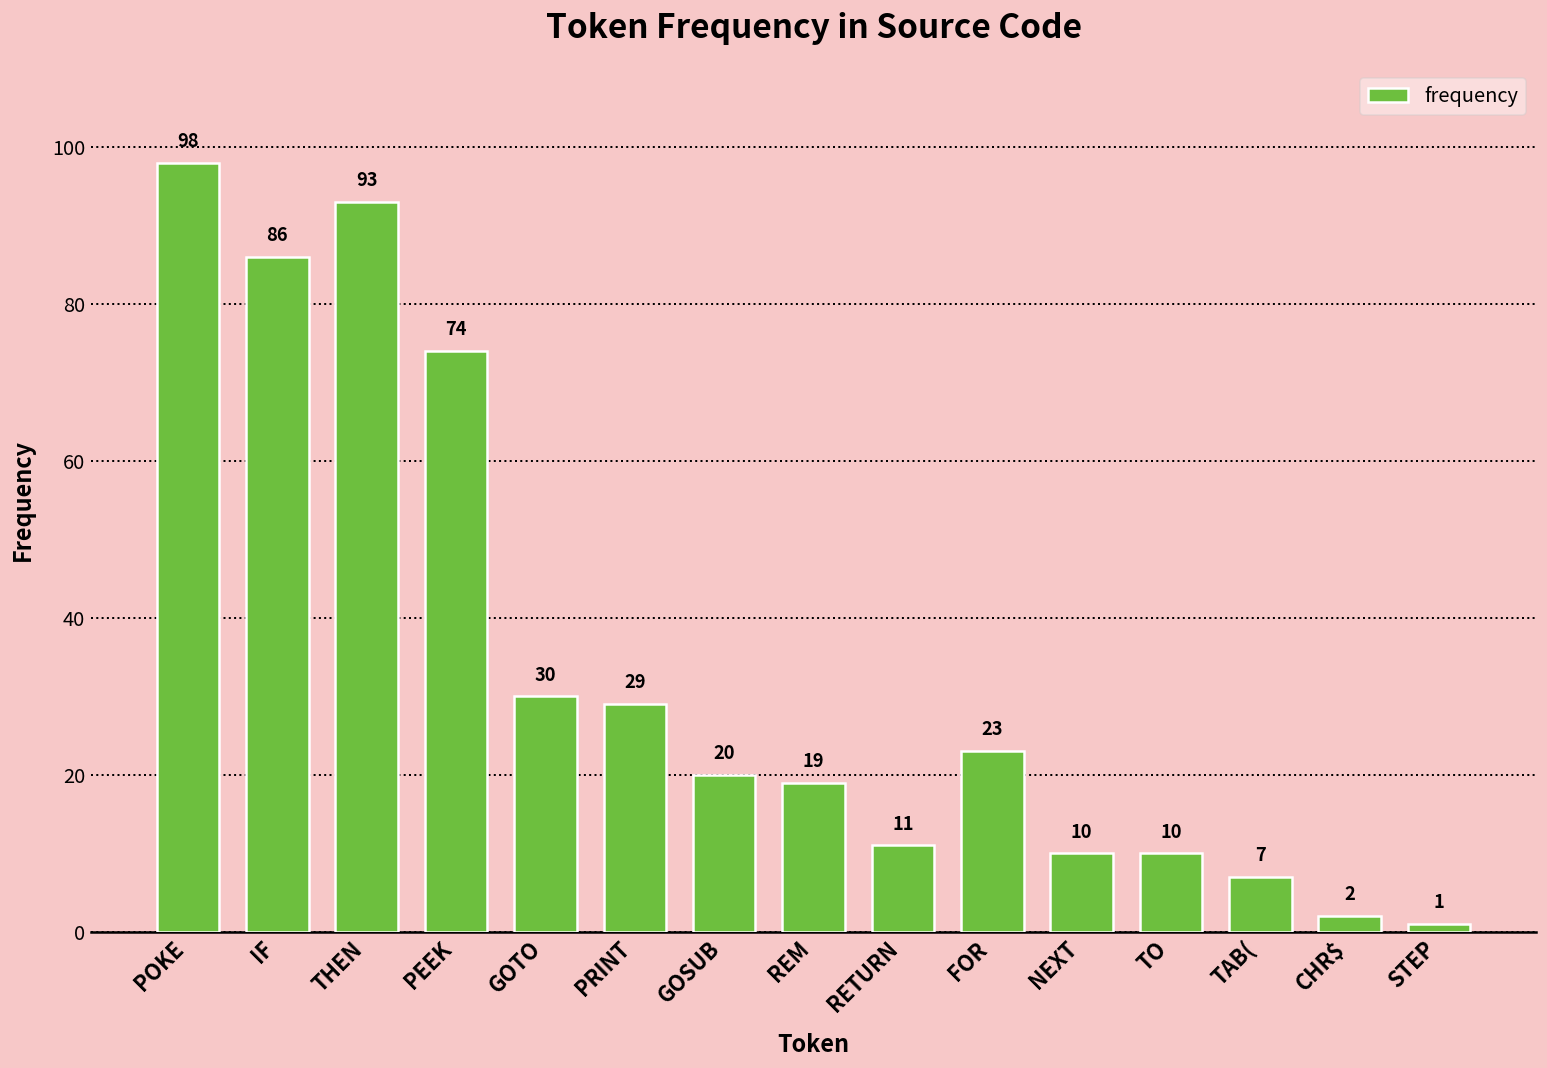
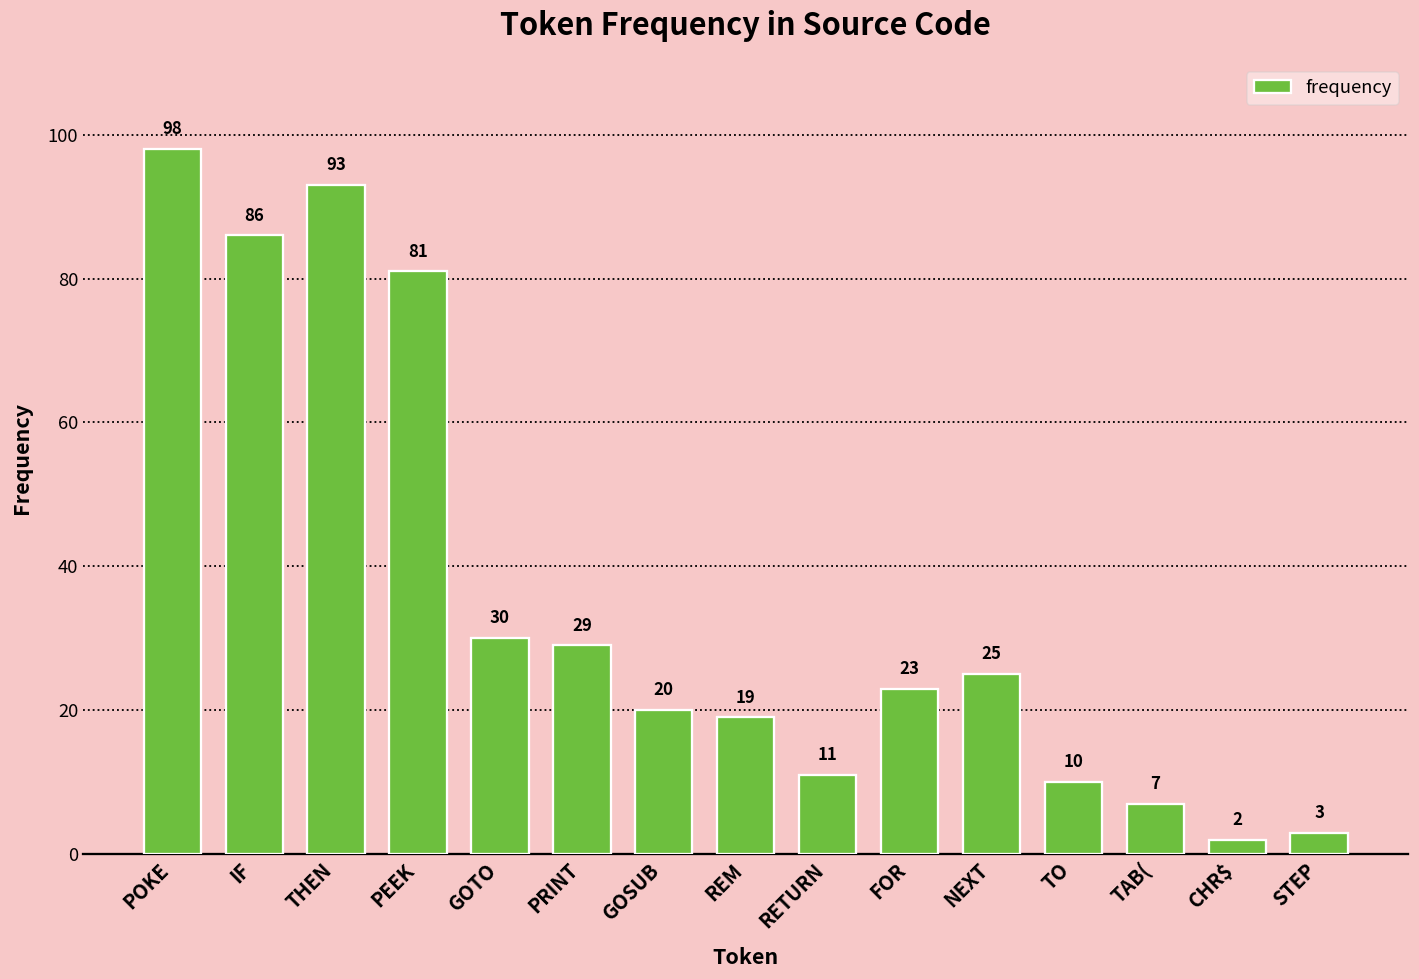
  {
    "POKE": 98,
    "IF": 86,
    "THEN": 93,
-   "PEEK": 74,
+   "PEEK": 81,
    "GOTO": 30,
    "PRINT": 29,
    "GOSUB": 20,
    "REM": 19,
    "RETURN": 11,
    "FOR": 23,
-   "NEXT": 10,
+   "NEXT": 25,
    "TO": 10,
    "TAB(": 7,
    "CHR$": 2,
-   "STEP": 1
+   "STEP": 3
  }
